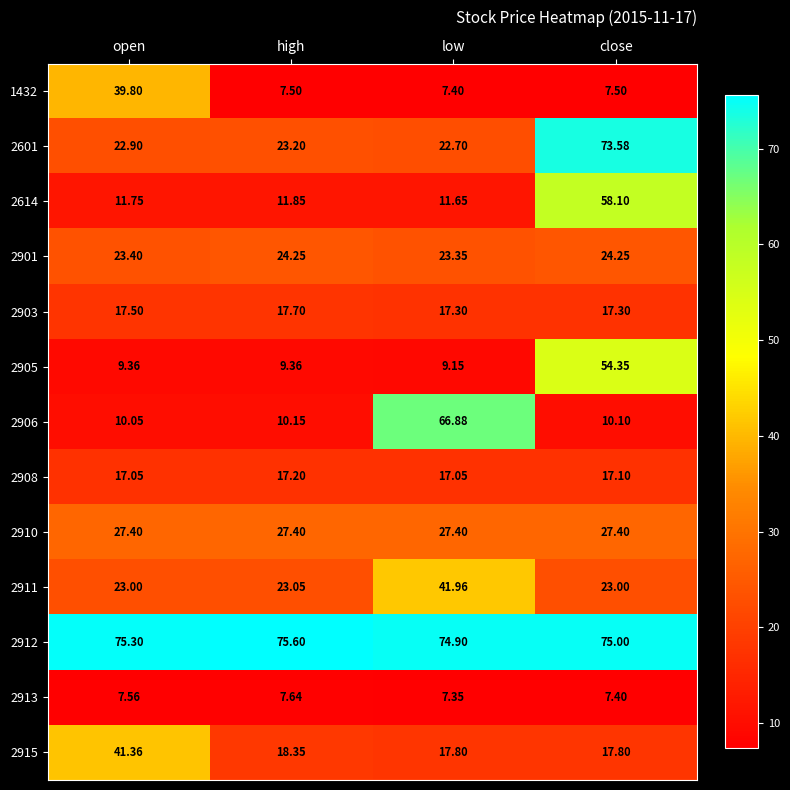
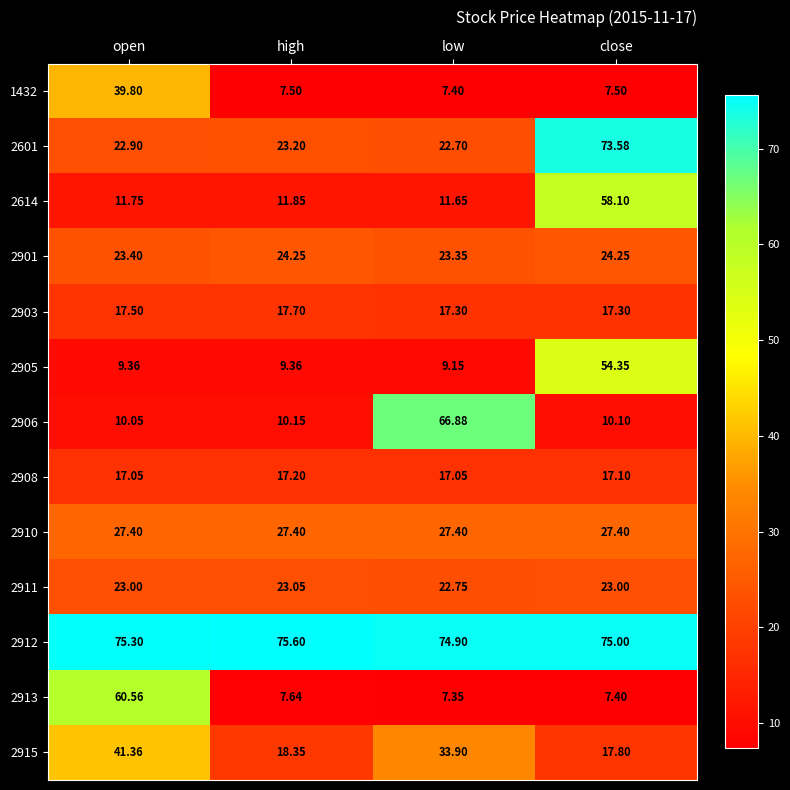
  {
    "1432": {
      "open": 39.80,
      "high": 7.50,
      "low": 7.40,
      "close": 7.50
    },
    "2601": {
      "open": 22.90,
      "high": 23.20,
      "low": 22.70,
      "close": 73.58
    },
    "2614": {
      "open": 11.75,
      "high": 11.85,
      "low": 11.65,
      "close": 58.10
    },
    "2901": {
      "open": 23.40,
      "high": 24.25,
      "low": 23.35,
      "close": 24.25
    },
    "2903": {
      "open": 17.50,
      "high": 17.70,
      "low": 17.30,
      "close": 17.30
    },
    "2905": {
      "open": 9.36,
      "high": 9.36,
      "low": 9.15,
      "close": 54.35
    },
    "2906": {
      "open": 10.05,
      "high": 10.15,
      "low": 66.88,
      "close": 10.10
    },
    "2908": {
      "open": 17.05,
      "high": 17.20,
      "low": 17.05,
      "close": 17.10
    },
    "2910": {
      "open": 27.40,
      "high": 27.40,
      "low": 27.40,
      "close": 27.40
    },
    "2911": {
      "open": 23.00,
      "high": 23.05,
-     "low": 41.96,
+     "low": 22.75,
      "close": 23.00
    },
    "2912": {
      "open": 75.30,
      "high": 75.60,
      "low": 74.90,
      "close": 75.00
    },
    "2913": {
-     "open": 7.56,
+     "open": 60.56,
      "high": 7.64,
      "low": 7.35,
      "close": 7.40
    },
    "2915": {
      "open": 41.36,
      "high": 18.35,
-     "low": 17.80,
+     "low": 33.90,
      "close": 17.80
    }
  }
